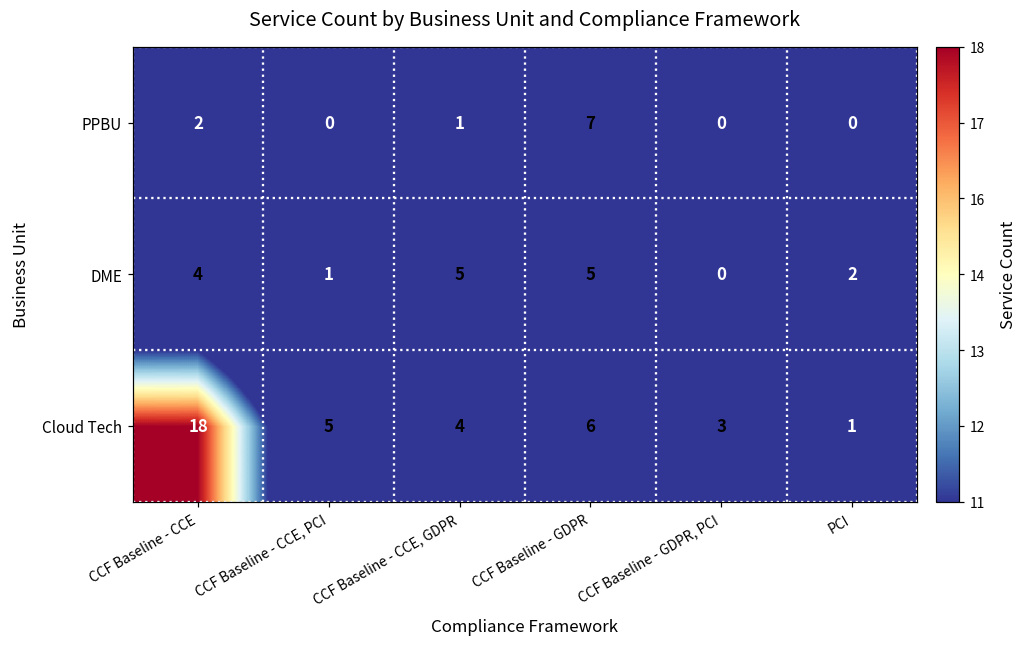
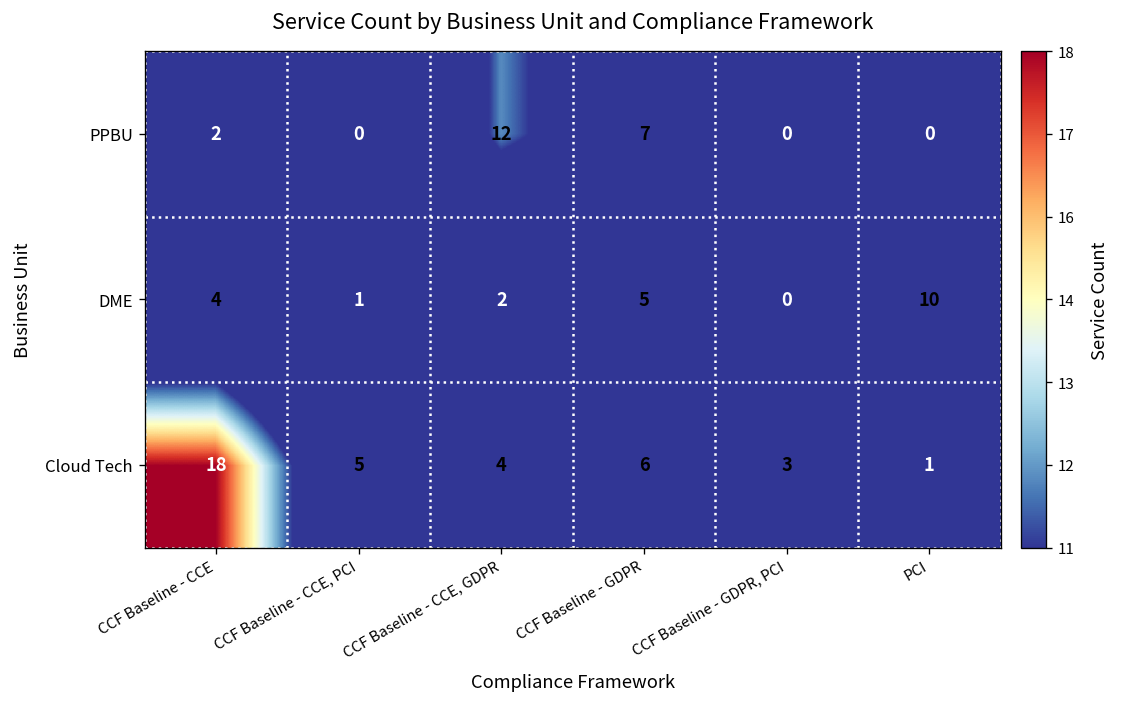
  {
    "PPBU": {
      "CCF Baseline - CCE": 2,
      "CCF Baseline - CCE, PCI": 0,
-     "CCF Baseline - CCE, GDPR": 1,
+     "CCF Baseline - CCE, GDPR": 12,
      "CCF Baseline - GDPR": 7,
      "CCF Baseline - GDPR, PCI": 0,
      "PCI": 0
    },
    "DME": {
      "CCF Baseline - CCE": 4,
      "CCF Baseline - CCE, PCI": 1,
-     "CCF Baseline - CCE, GDPR": 5,
+     "CCF Baseline - CCE, GDPR": 2,
      "CCF Baseline - GDPR": 5,
      "CCF Baseline - GDPR, PCI": 0,
-     "PCI": 2
+     "PCI": 10
    },
    "Cloud Tech": {
      "CCF Baseline - CCE": 18,
      "CCF Baseline - CCE, PCI": 5,
      "CCF Baseline - CCE, GDPR": 4,
      "CCF Baseline - GDPR": 6,
      "CCF Baseline - GDPR, PCI": 3,
      "PCI": 1
    }
  }
